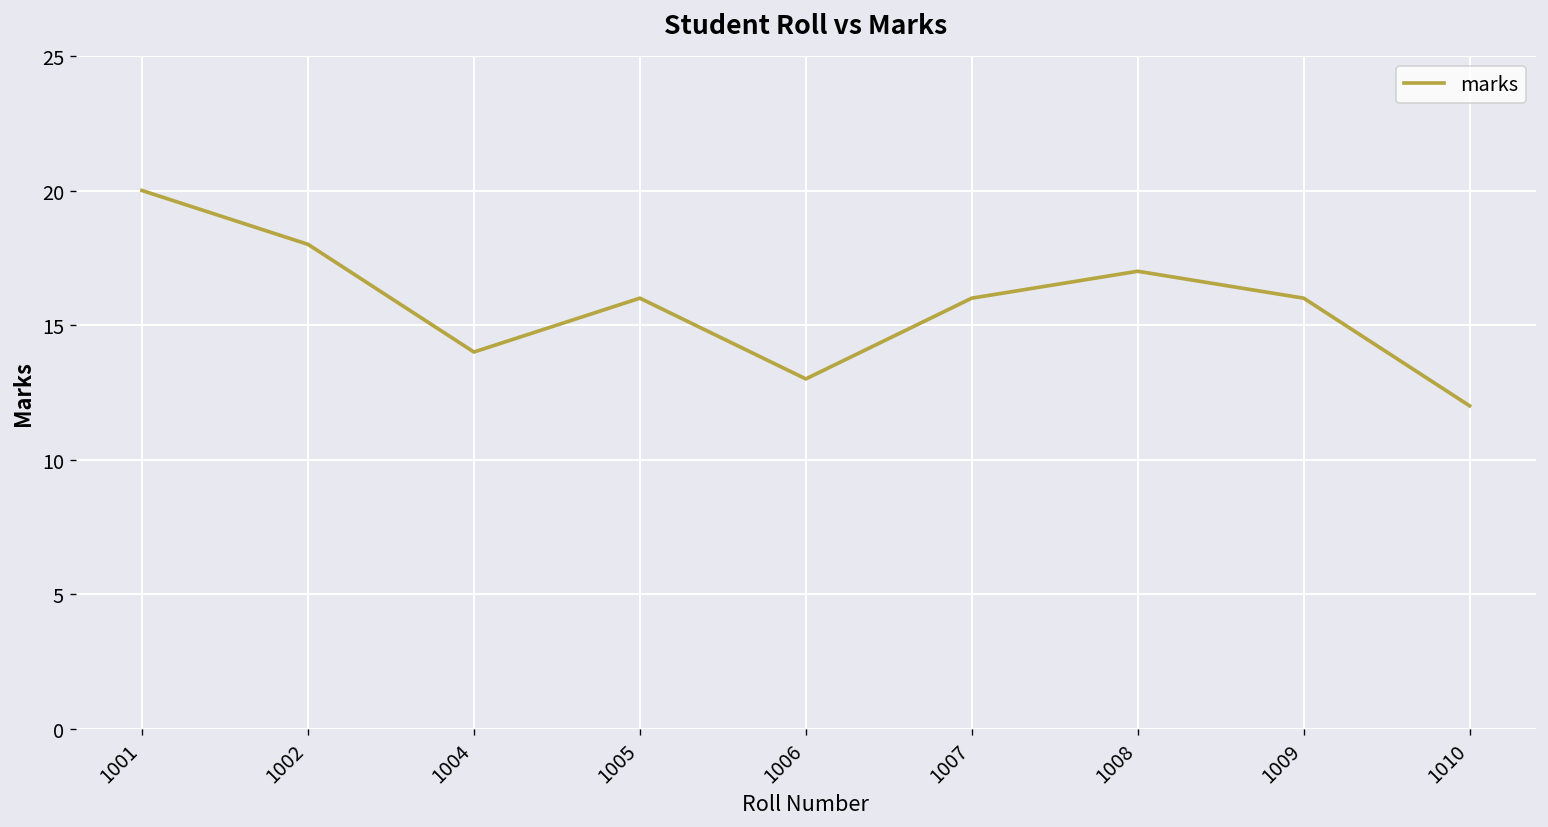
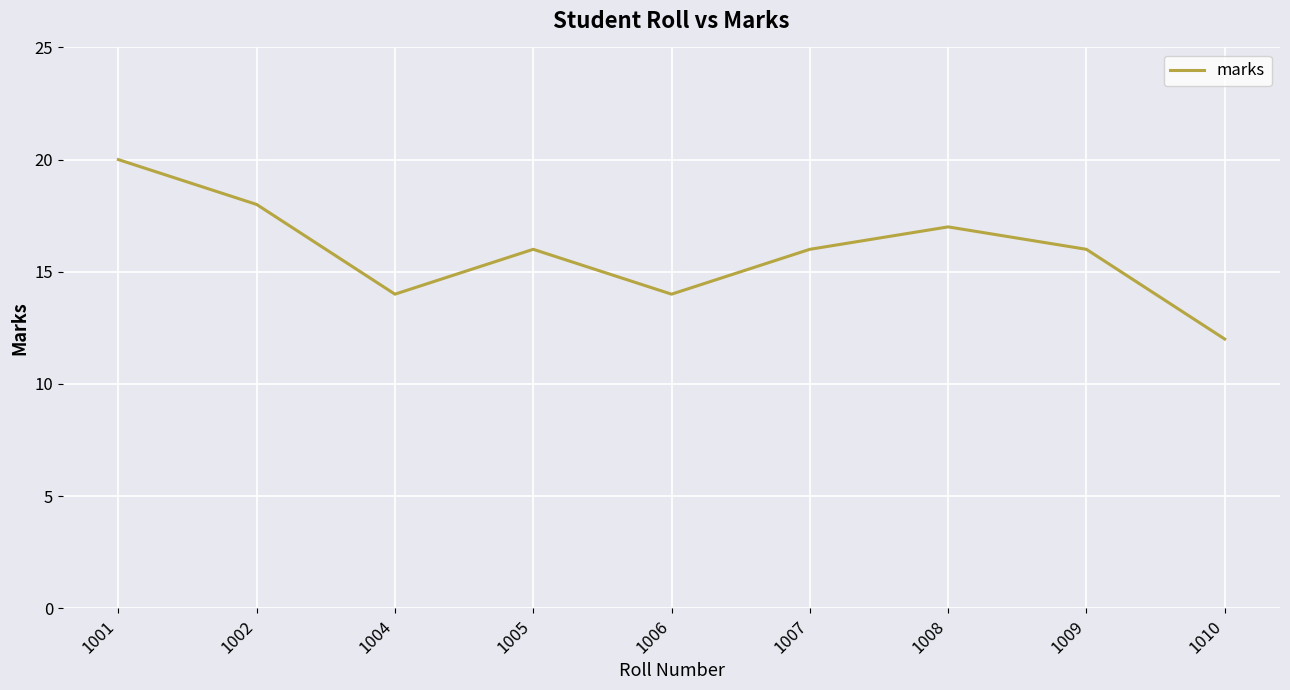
  {
    "1001": 20,
    "1002": 18,
    "1004": 14,
    "1005": 16,
-   "1006": 13,
+   "1006": 14,
    "1007": 16,
    "1008": 17,
    "1009": 16,
    "1010": 12
  }
